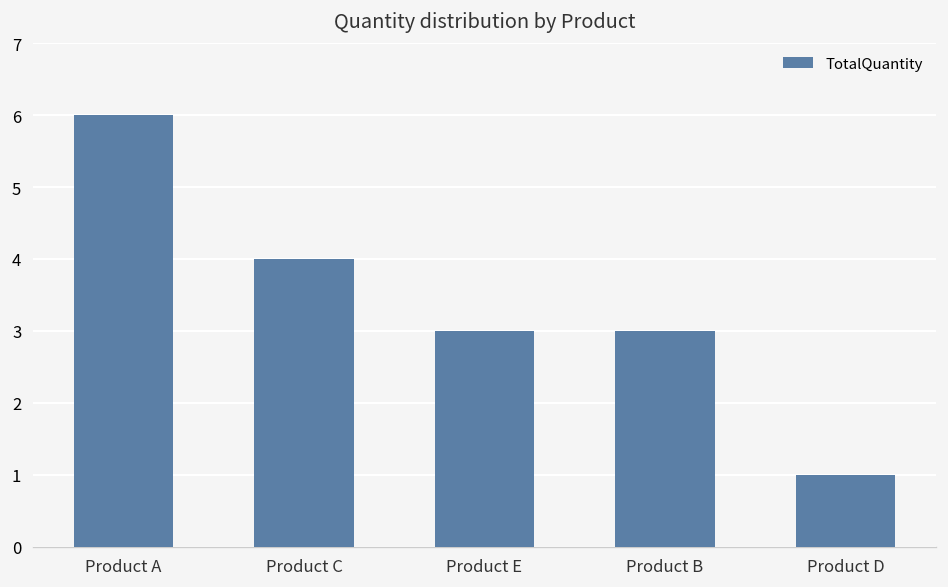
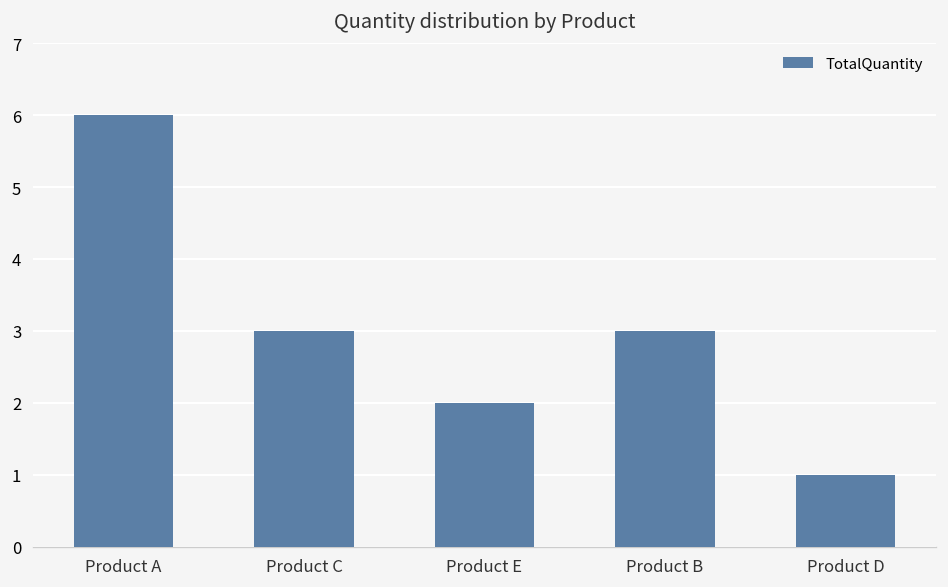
  {
    "Product A": 6,
-   "Product C": 4,
-   "Product E": 3,
+   "Product C": 3,
+   "Product E": 2,
    "Product B": 3,
    "Product D": 1
  }
